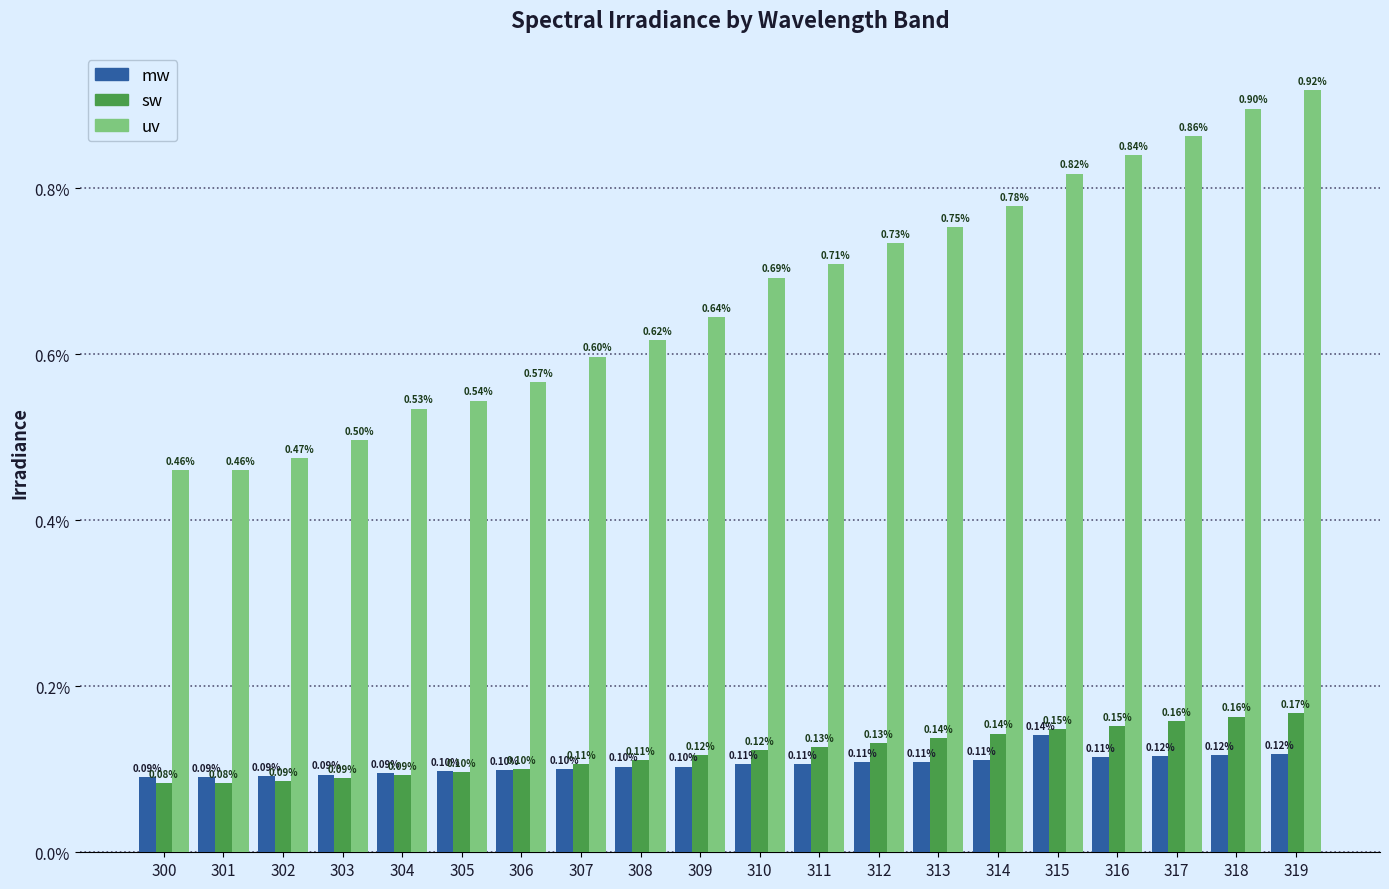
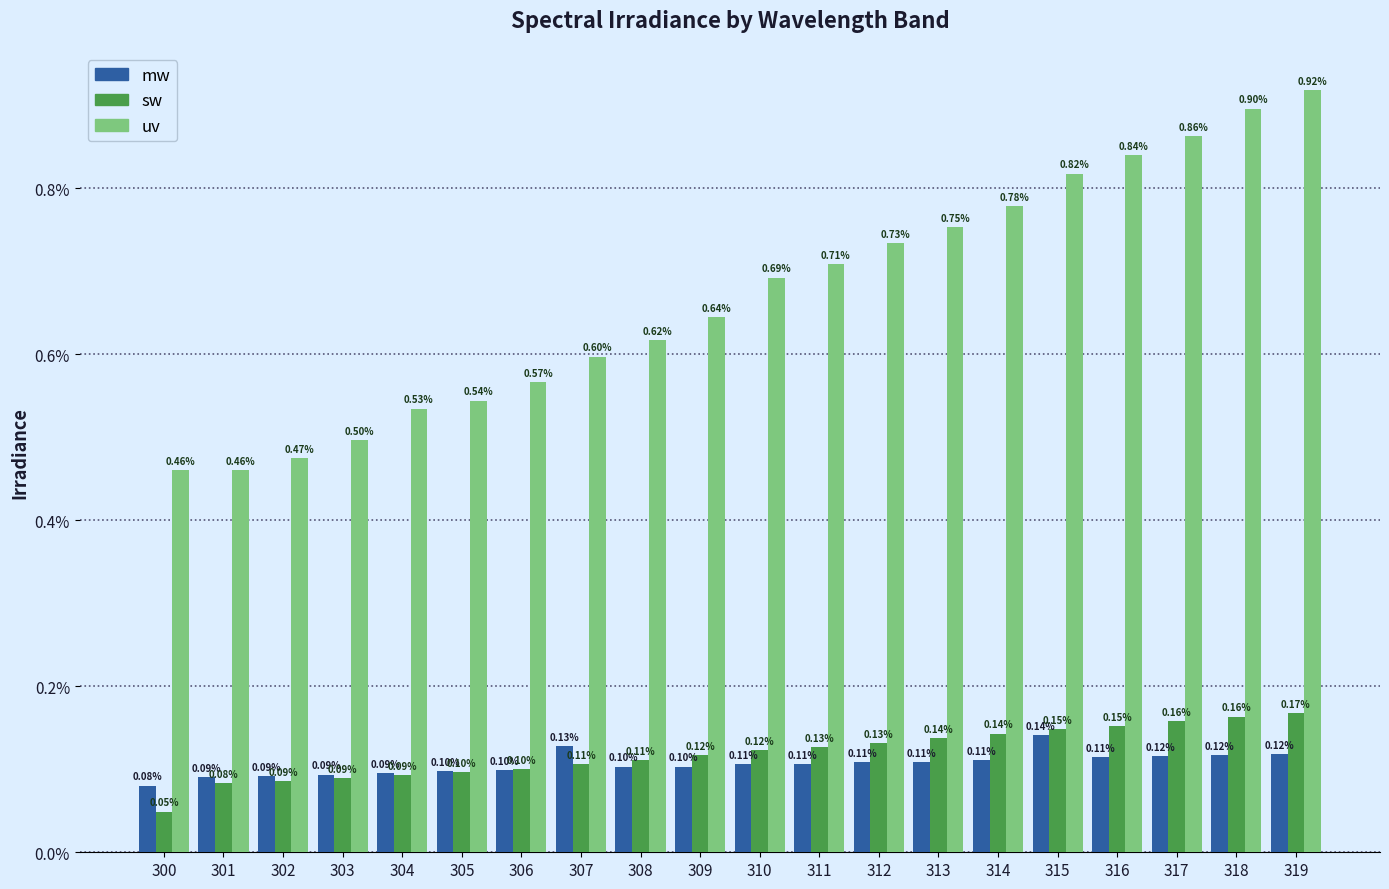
  {
    "mw": {
-     "300": "0.09%",
-     "307": "0.10%",
+     "300": "0.08%",
+     "307": "0.13%",
      "308": "0.10%",
      "309": "0.10%",
      "310": "0.11%",
      "311": "0.11%",
      "312": "0.11%",
      "313": "0.11%",
      "314": "0.11%",
      "315": "0.14%",
      "316": "0.11%",
      "317": "0.12%",
      "318": "0.12%",
      "319": "0.12%"
    },
    "sw": {
-     "300": "0.08%",
+     "300": "0.05%",
      "307": "0.11%",
      "308": "0.11%",
      "309": "0.12%",
      "310": "0.12%",
      "311": "0.13%",
      "312": "0.13%",
      "313": "0.14%",
      "314": "0.14%",
      "315": "0.15%",
      "316": "0.15%",
      "317": "0.16%",
      "318": "0.16%",
      "319": "0.17%"
    },
    "uv": {
      "300": "0.46%",
      "301": "0.46%",
      "302": "0.47%",
      "303": "0.50%",
      "304": "0.53%",
      "305": "0.54%",
      "306": "0.57%",
      "307": "0.60%",
      "308": "0.62%",
      "309": "0.64%",
      "310": "0.69%",
      "311": "0.71%",
      "312": "0.73%",
      "313": "0.75%",
      "314": "0.78%",
      "315": "0.82%",
      "316": "0.84%",
      "317": "0.86%",
      "318": "0.90%",
      "319": "0.92%"
    }
  }
